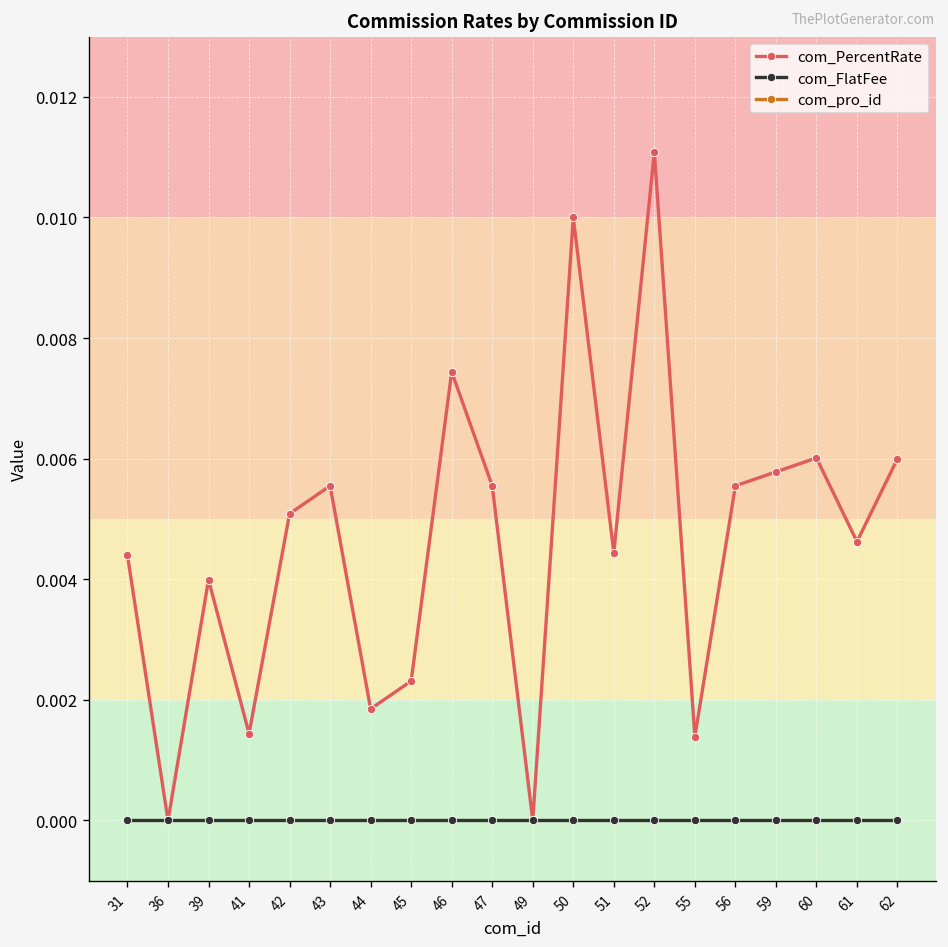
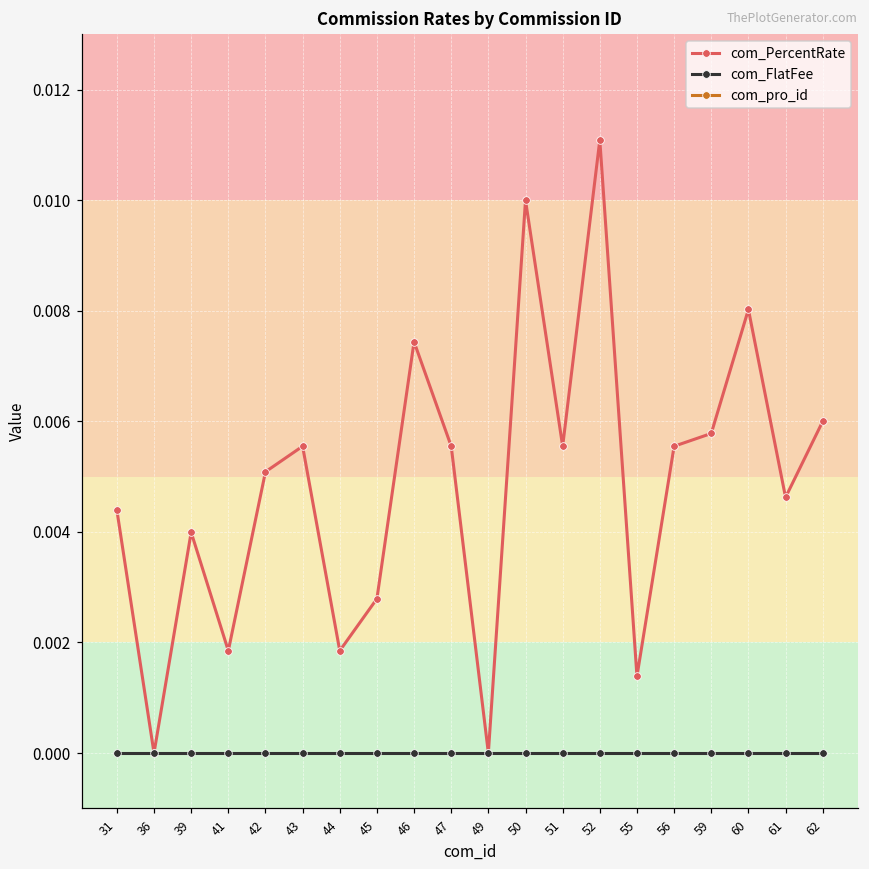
  {
    "com_PercentRate": {
      "31": 0.0044,
      "39": 0.0040,
-     "41": 0.0014,
+     "41": 0.0019,
      "42": 0.0051,
      "43": 0.0056,
      "44": 0.0019,
-     "45": 0.0023,
+     "45": 0.0028,
      "46": 0.0074,
      "47": 0.0056,
      "50": 0.0100,
-     "51": 0.0044,
+     "51": 0.0056,
      "52": 0.0111,
      "55": 0.0014,
      "56": 0.0056,
      "59": 0.0058,
-     "60": 0.0060,
+     "60": 0.0080,
      "61": 0.0046,
      "62": 0.0060
    },
    "com_FlatFee": {
      "31": 0.0000,
      "39": 0.0000,
      "41": 0.0000,
      "42": 0.0000,
      "43": 0.0000,
      "44": 0.0000,
      "45": 0.0000,
      "46": 0.0000,
      "47": 0.0000,
      "50": 0.0000,
      "51": 0.0000,
      "52": 0.0000,
      "55": 0.0000,
      "56": 0.0000,
      "59": 0.0000,
      "60": 0.0000,
      "61": 0.0000,
      "62": 0.0000
    }
  }
